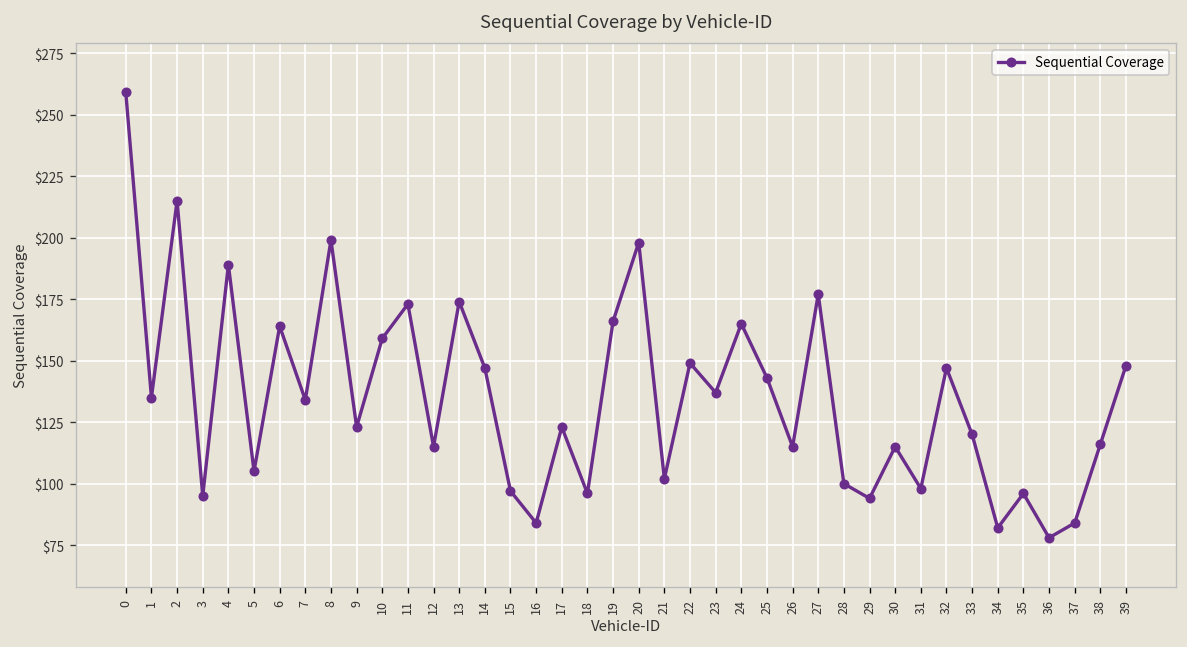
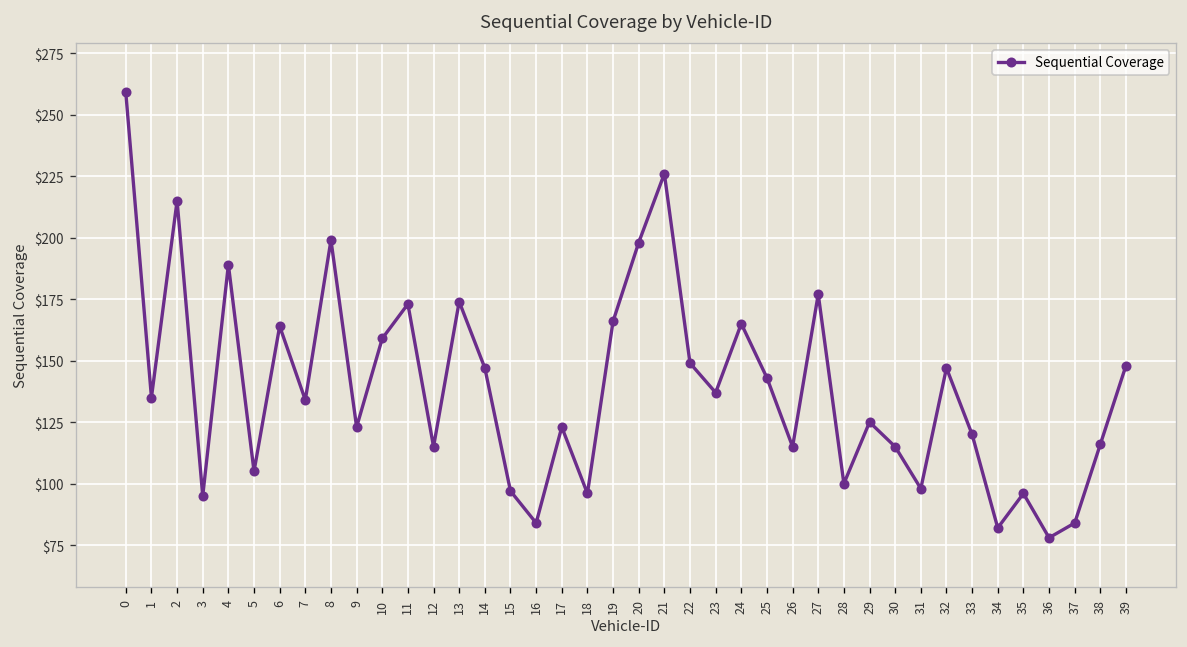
  {
    "0": "$259",
    "1": "$135",
    "2": "$215",
    "3": "$95",
    "4": "$189",
    "5": "$105",
    "6": "$164",
    "7": "$134",
    "8": "$199",
    "9": "$123",
    "10": "$159",
    "11": "$173",
    "12": "$115",
    "13": "$174",
    "14": "$147",
    "15": "$97",
    "16": "$84",
    "17": "$123",
    "18": "$96",
    "19": "$166",
    "20": "$198",
-   "21": "$102",
+   "21": "$226",
    "22": "$149",
    "23": "$137",
    "24": "$165",
    "25": "$143",
    "26": "$115",
    "27": "$177",
    "28": "$100",
-   "29": "$94",
+   "29": "$125",
    "30": "$115",
    "31": "$98",
    "32": "$147",
    "33": "$120",
    "34": "$82",
    "35": "$96",
    "36": "$78",
    "37": "$84",
    "38": "$116",
    "39": "$148"
  }
